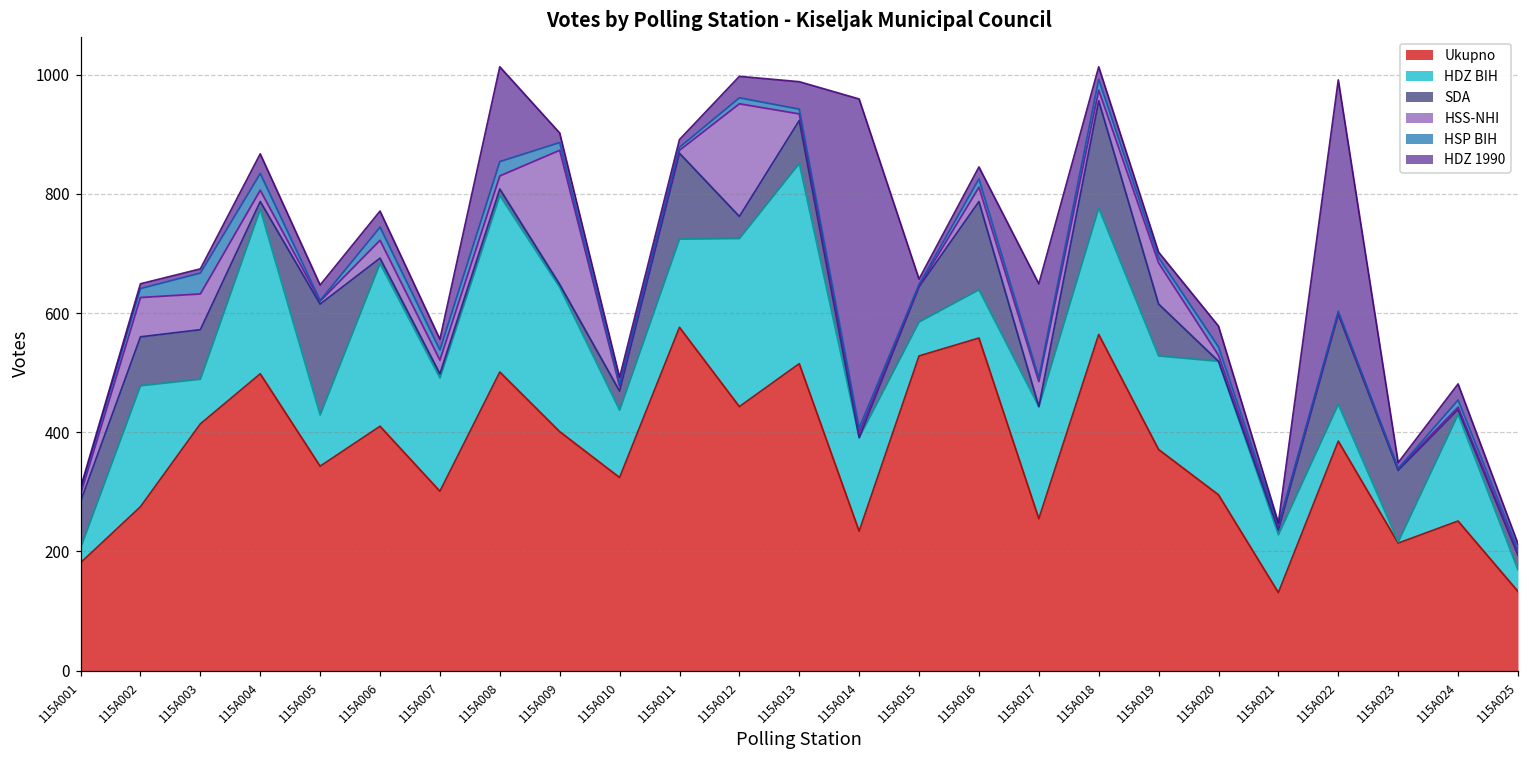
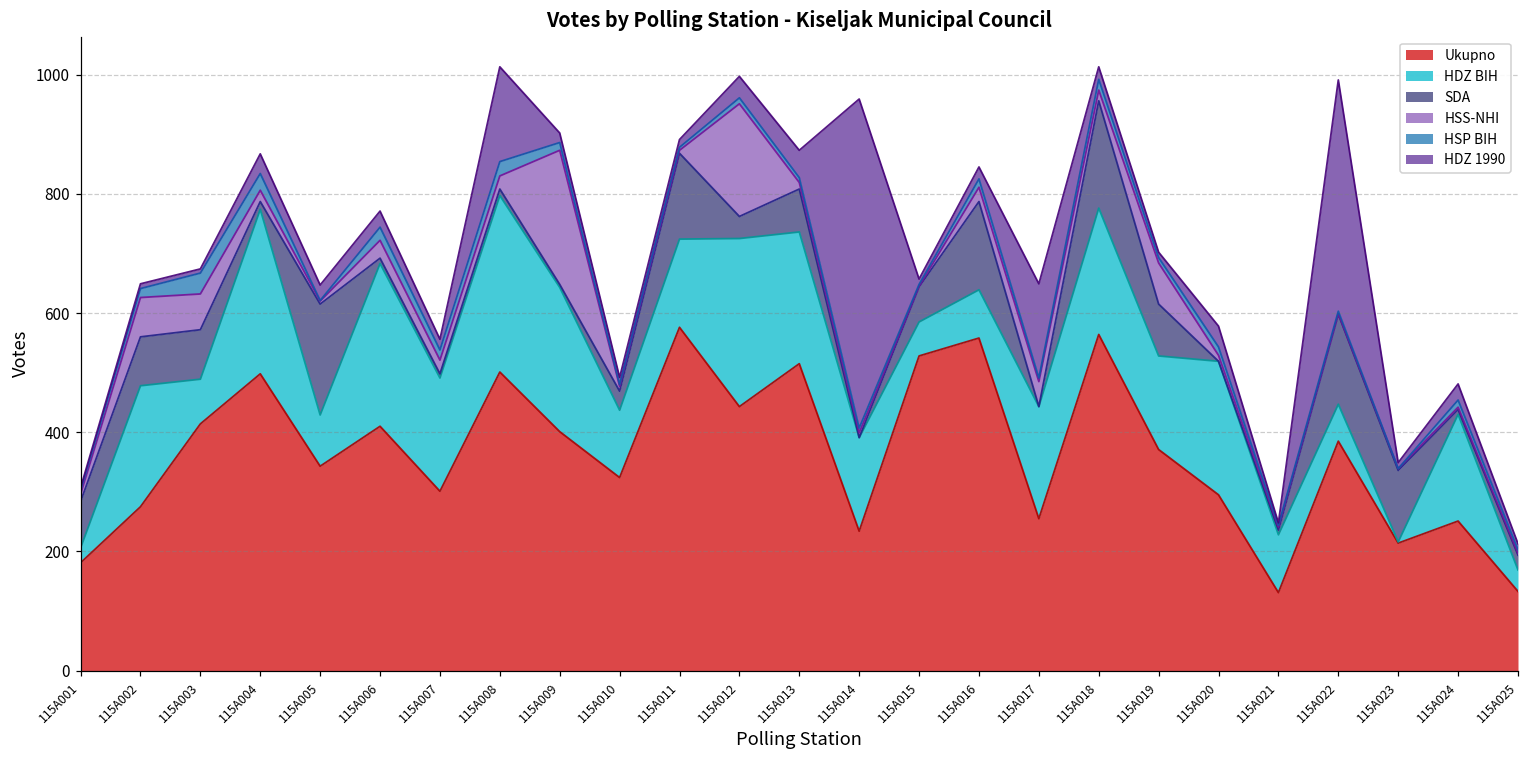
  {
    "Ukupno": {
      "115A001": 180,
      "115A002": 280,
      "115A003": 410,
      "115A004": 500,
      "115A005": 340,
      "115A006": 410,
      "115A007": 300,
      "115A008": 500,
      "115A009": 400,
      "115A010": 320,
      "115A011": 580,
      "115A012": 440,
      "115A013": 520,
      "115A014": 230,
      "115A015": 530,
      "115A016": 560,
      "115A017": 260,
      "115A018": 560,
      "115A019": 370,
      "115A020": 300,
      "115A021": 130,
      "115A022": 390,
      "115A024": 250,
      "115A025": 130
    },
    "HDZ BIH": {
      "115A001": 30,
      "115A002": 200,
      "115A003": 80,
      "115A004": 280,
      "115A005": 90,
      "115A006": 270,
      "115A007": 190,
      "115A008": 300,
      "115A009": 240,
      "115A010": 110,
      "115A011": 150,
      "115A012": 280,
-     "115A013": 340,
+     "115A013": 220,
      "115A015": 60,
      "115A016": 80,
      "115A018": 210,
      "115A019": 160,
      "115A021": 100,
      "115A022": 60,
      "115A024": 180,
      "115A025": 40
    },
    "SDA": {
      "115A001": 80,
      "115A002": 80,
      "115A003": 80,
      "115A004": 10,
      "115A005": 190,
      "115A006": 10,
      "115A007": 10,
      "115A008": 10,
      "115A009": 10,
      "115A010": 30,
      "115A011": 140,
      "115A012": 40,
      "115A013": 70,
      "115A016": 150,
      "115A018": 180,
      "115A019": 90,
      "115A021": 10
    },
    "HSS-NHI": {
      "115A001": 10,
      "115A002": 70,
      "115A003": 60,
      "115A004": 20,
      "115A006": 30,
      "115A007": 20,
      "115A008": 20,
      "115A009": 230,
      "115A011": 10,
      "115A012": 190,
      "115A013": 10,
      "115A014": 10,
      "115A016": 20,
      "115A017": 40,
      "115A018": 20,
      "115A019": 70,
      "115A020": 10
    },
    "HSP BIH": {
      "115A002": 20,
      "115A003": 40,
      "115A004": 30,
      "115A006": 20,
      "115A007": 20,
      "115A008": 20,
      "115A009": 10,
      "115A011": 10,
      "115A012": 10,
      "115A013": 10,
      "115A014": 10,
      "115A016": 10,
      "115A017": 10,
      "115A018": 20,
      "115A019": 10,
      "115A020": 10,
      "115A024": 10,
      "115A025": 10
    },
    "HDZ 1990": {
      "115A002": 10,
      "115A003": 10,
      "115A004": 30,
      "115A005": 30,
      "115A006": 30,
      "115A007": 20,
      "115A008": 160,
      "115A009": 20,
      "115A010": 10,
      "115A011": 10,
      "115A012": 40,
      "115A013": 50,
      "115A014": 550,
      "115A015": 10,
      "115A016": 20,
      "115A017": 160,
      "115A018": 20,
      "115A019": 10,
      "115A020": 40,
      "115A022": 390,
      "115A023": 10,
      "115A024": 30,
      "115A025": 10
    }
  }
